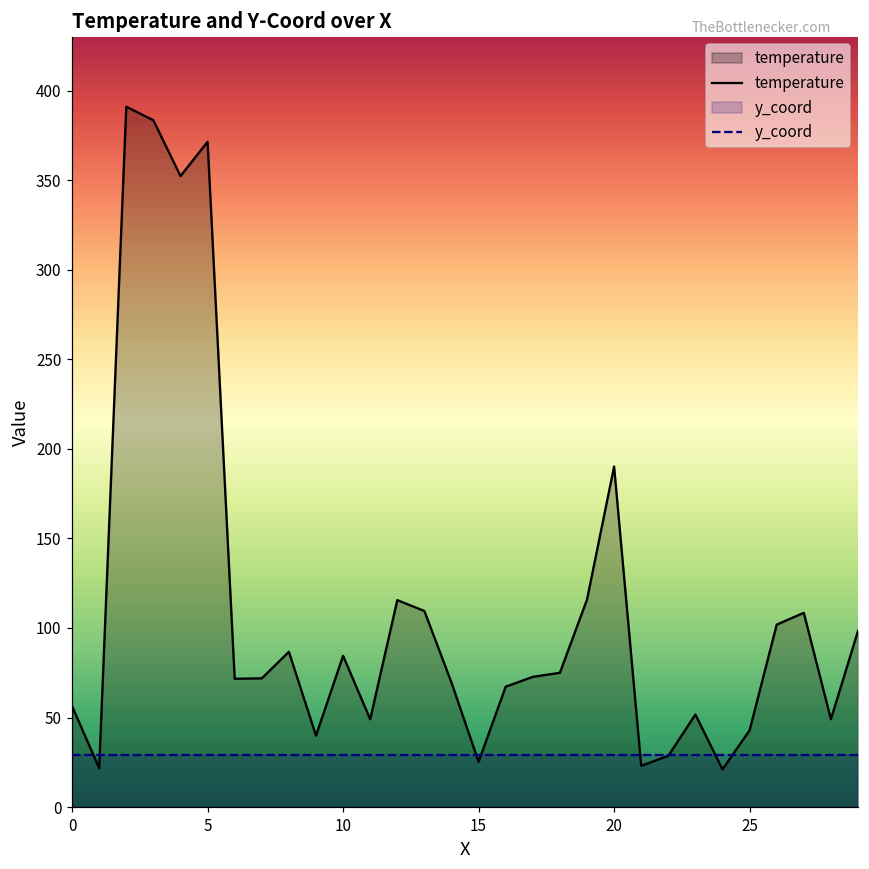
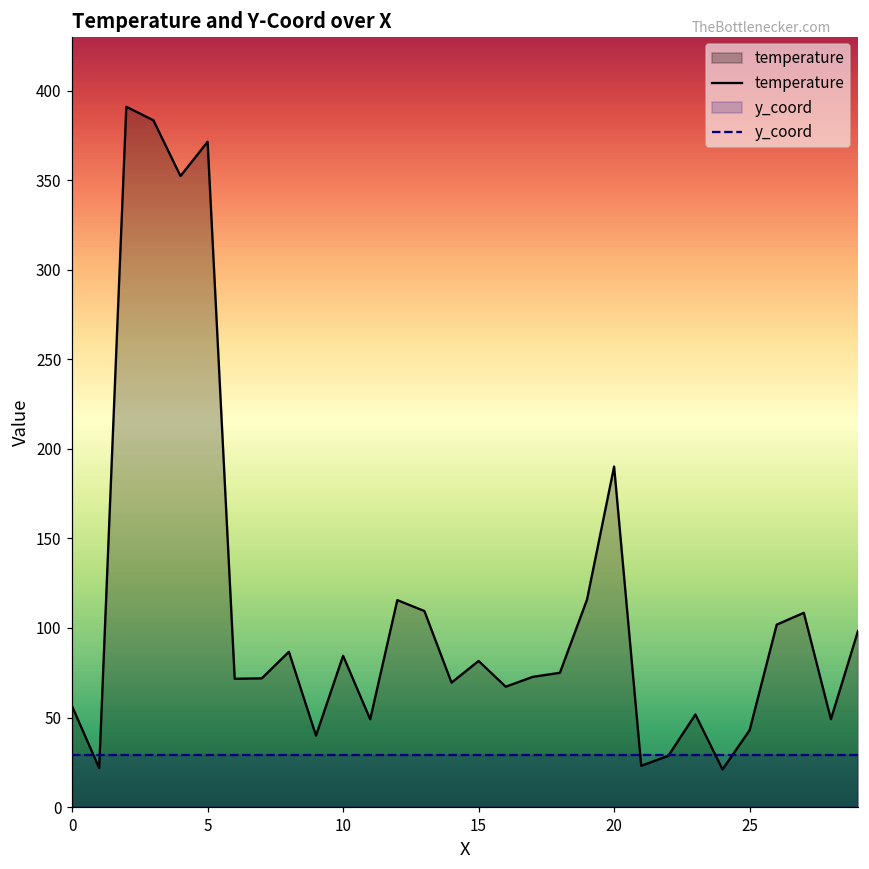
  {
    "temperature": {
      "0": 56,
      "5": 371,
      "10": 84,
-     "15": 25,
+     "15": 82,
      "20": 190,
      "25": 43
    },
    "y_coord": {
      "0": 29,
      "5": 29,
      "10": 29,
      "15": 29,
      "20": 29,
      "25": 29
    }
  }
